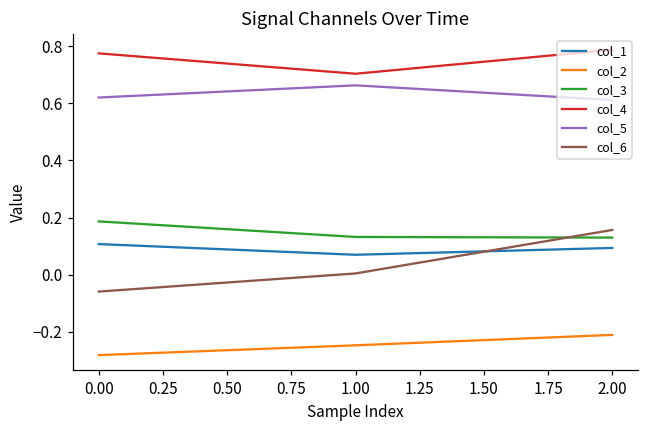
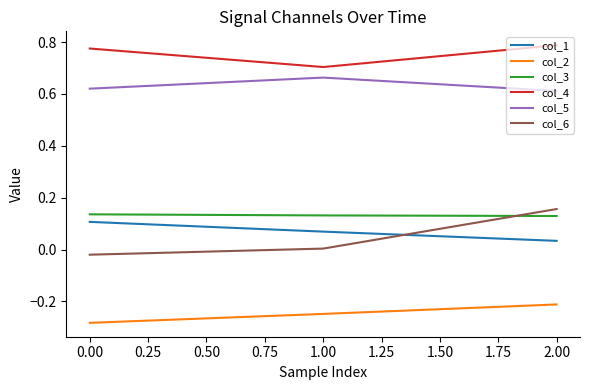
  {
    "col_1": {
      "0.00": 0.11,
      "1.00": 0.07,
-     "2.00": 0.09
+     "2.00": 0.03
    },
    "col_2": {
      "0.00": -0.28,
      "1.00": -0.25,
      "2.00": -0.21
    },
    "col_3": {
-     "0.00": 0.19,
+     "0.00": 0.14,
      "1.00": 0.13,
      "2.00": 0.13
    },
    "col_4": {
      "0.00": 0.78,
      "1.00": 0.70
    },
    "col_5": {
      "0.00": 0.62,
      "1.00": 0.66
    },
    "col_6": {
-     "0.00": -0.06,
+     "0.00": -0.02,
      "1.00": 0.00,
      "2.00": 0.16
    }
  }
